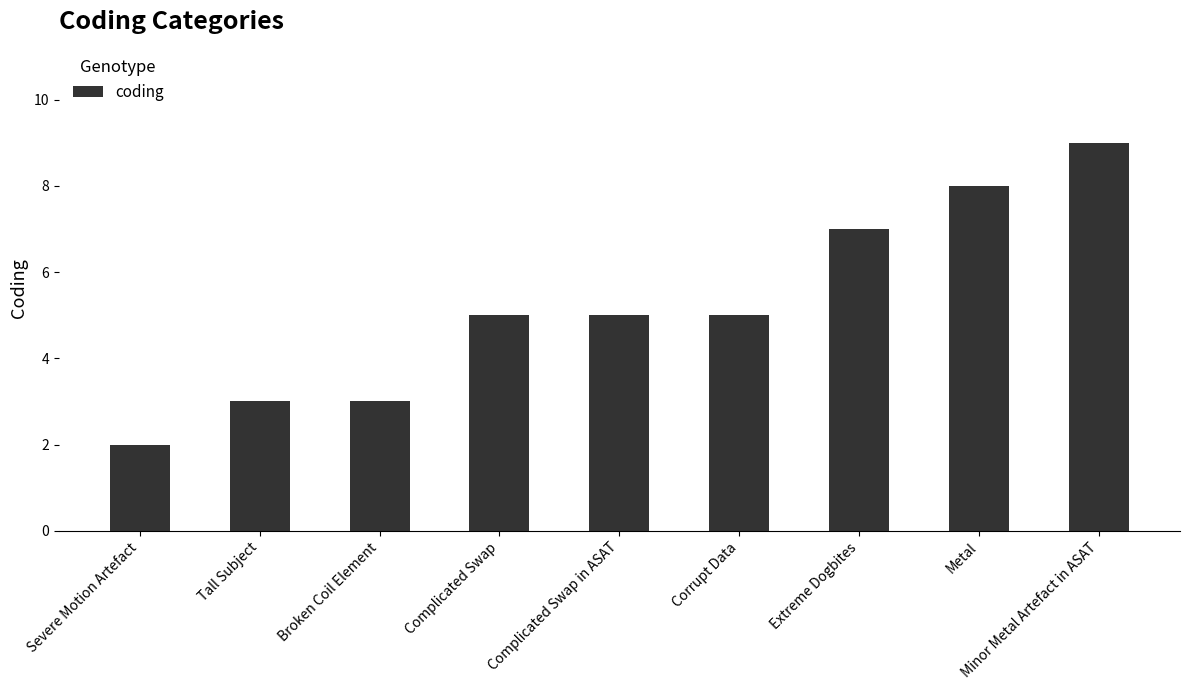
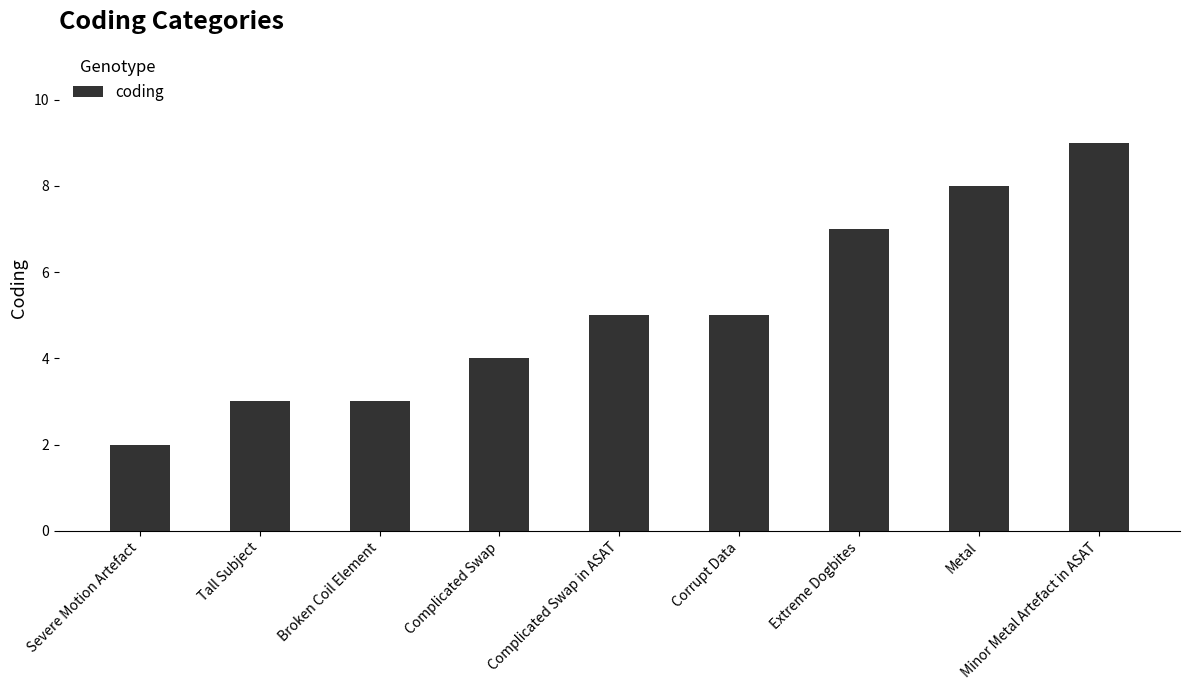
  {
    "Severe Motion Artefact": 2,
    "Tall Subject": 3,
    "Broken Coil Element": 3,
-   "Complicated Swap": 5,
+   "Complicated Swap": 4,
    "Complicated Swap in ASAT": 5,
    "Corrupt Data": 5,
    "Extreme Dogbites": 7,
    "Metal": 8,
    "Minor Metal Artefact in ASAT": 9
  }
